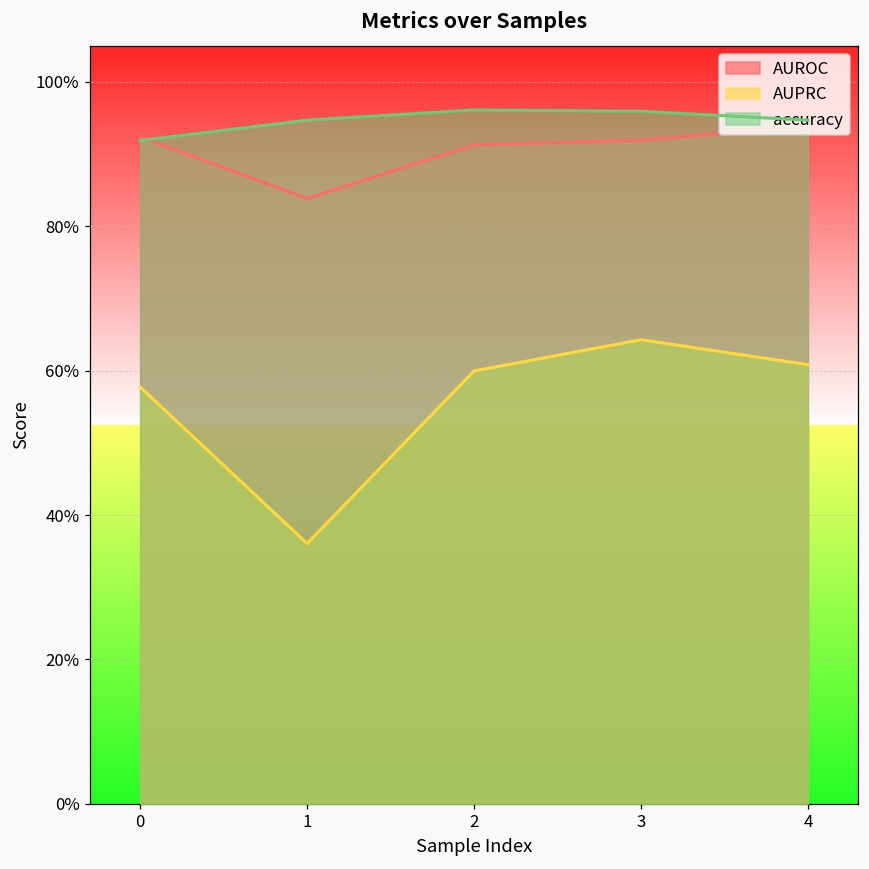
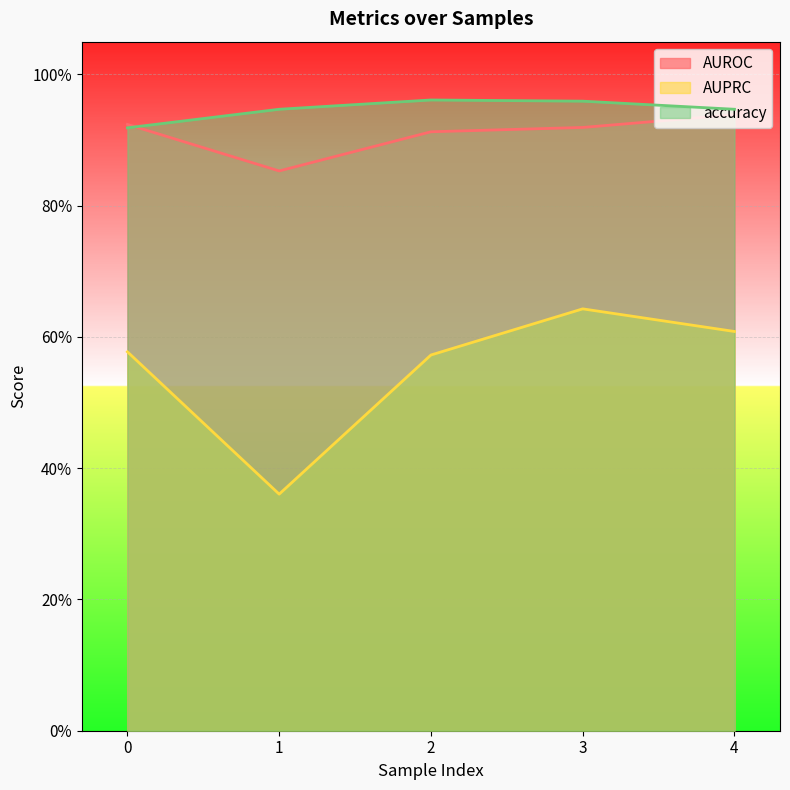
  {
    "AUROC": {
      "0": "92%",
-     "1": "84%",
+     "1": "85%",
      "2": "91%",
      "3": "92%"
    },
    "AUPRC": {
      "0": "58%",
      "1": "36%",
-     "2": "60%",
+     "2": "57%",
      "3": "64%",
      "4": "61%"
    },
    "accuracy": {
      "0": "92%",
      "1": "95%",
      "2": "96%",
      "3": "96%"
    }
  }
